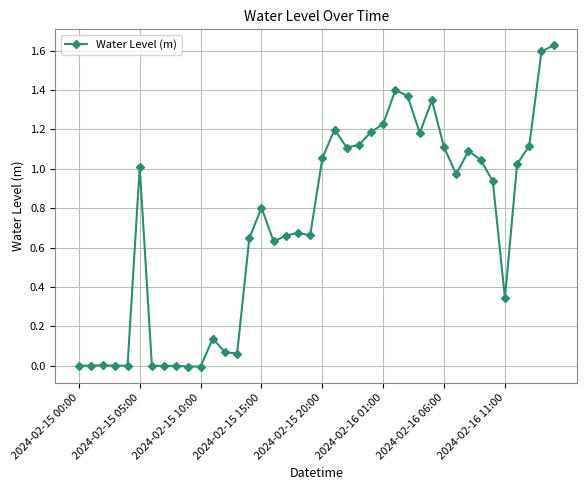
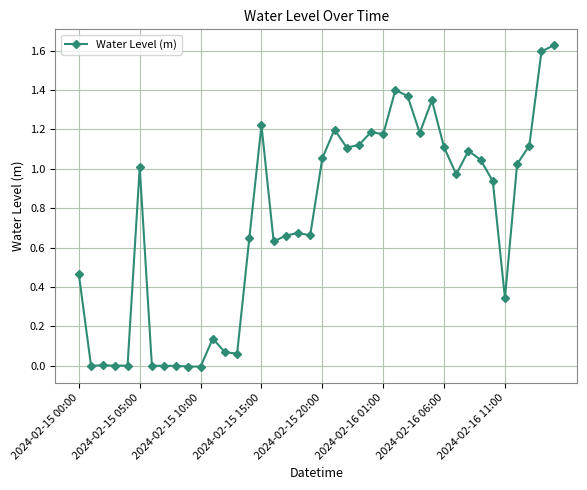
  {
-   "2024-02-15 00:00": 0.00,
+   "2024-02-15 00:00": 0.46,
    "2024-02-15 05:00": 1.01,
    "2024-02-15 10:00": 0.00,
-   "2024-02-15 15:00": 0.80,
+   "2024-02-15 15:00": 1.22,
    "2024-02-15 20:00": 1.05,
-   "2024-02-16 01:00": 1.23,
+   "2024-02-16 01:00": 1.18,
    "2024-02-16 06:00": 1.11,
    "2024-02-16 11:00": 0.34
  }
